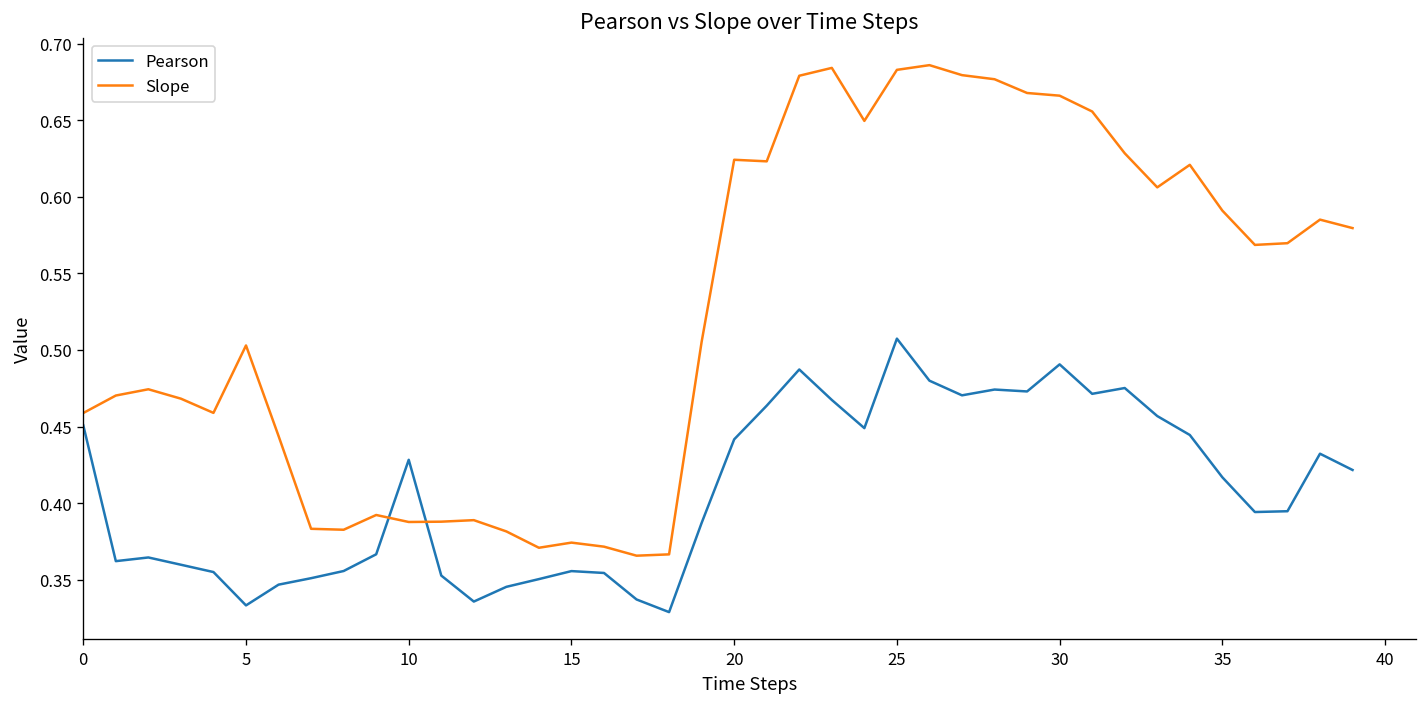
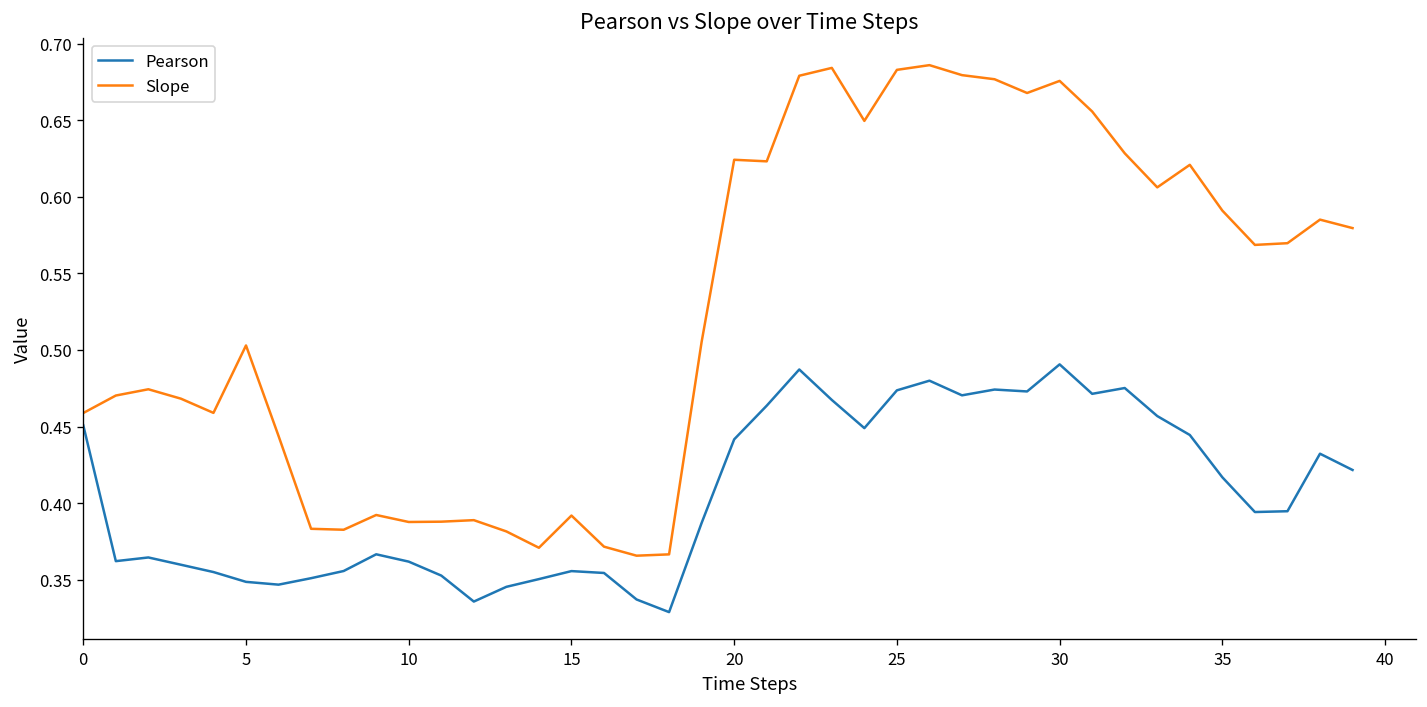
  {
    "Pearson": {
      "0": 0.451,
-     "5": 0.333,
-     "10": 0.428,
+     "5": 0.349,
+     "10": 0.362,
      "15": 0.356,
      "20": 0.442,
-     "25": 0.507,
+     "25": 0.474,
      "30": 0.491,
      "35": 0.417
    },
    "Slope": {
      "0": 0.459,
      "5": 0.503,
      "10": 0.388,
-     "15": 0.374,
+     "15": 0.392,
      "20": 0.624,
      "25": 0.683,
-     "30": 0.666,
+     "30": 0.676,
      "35": 0.591
    }
  }
